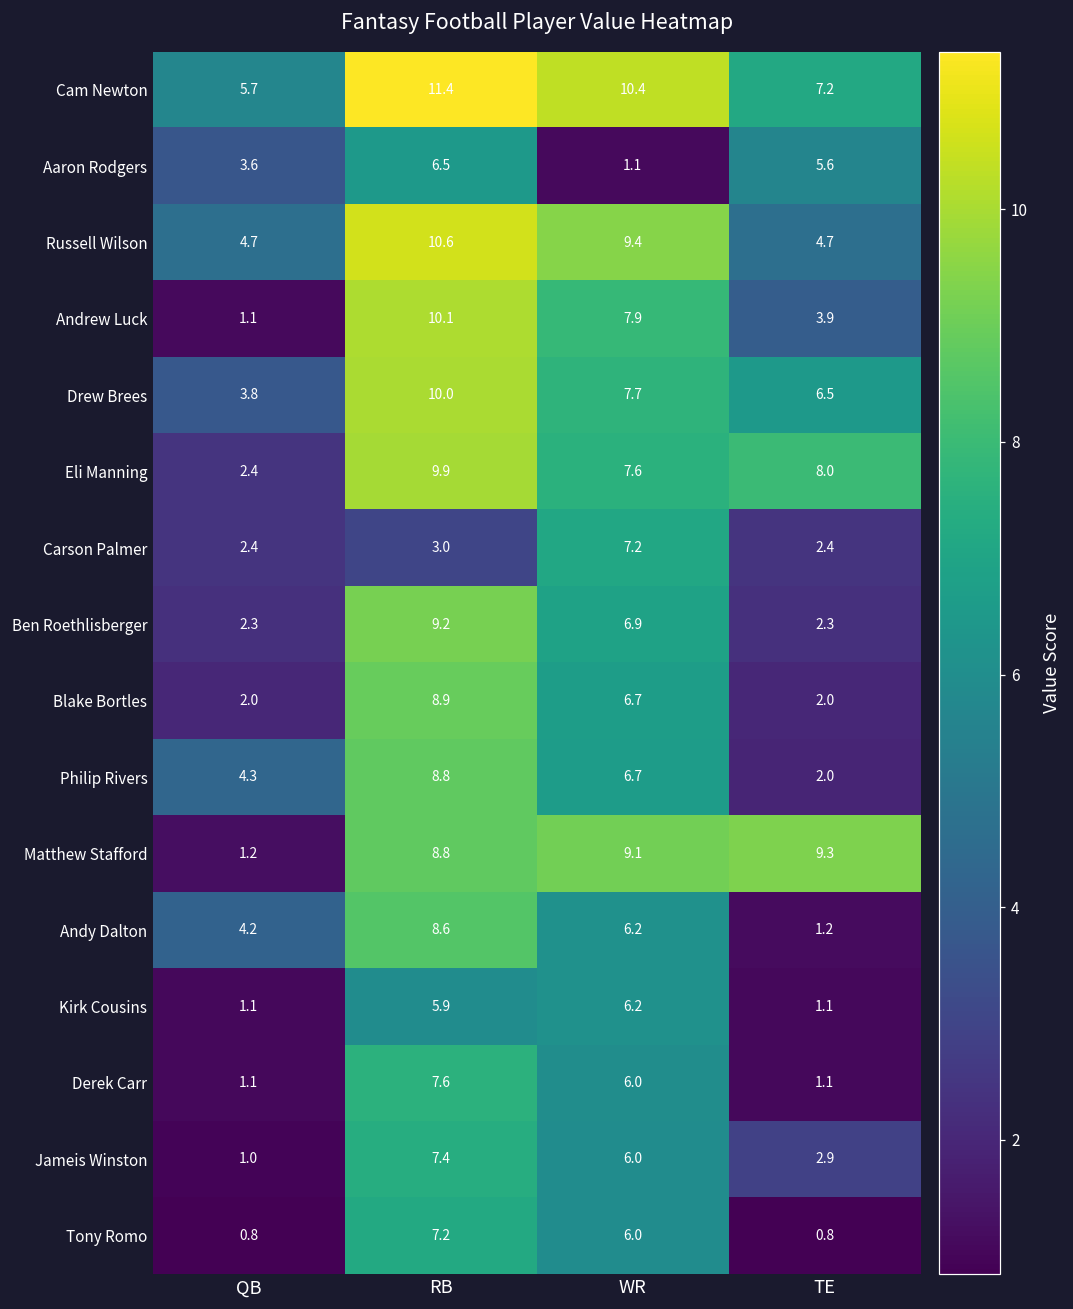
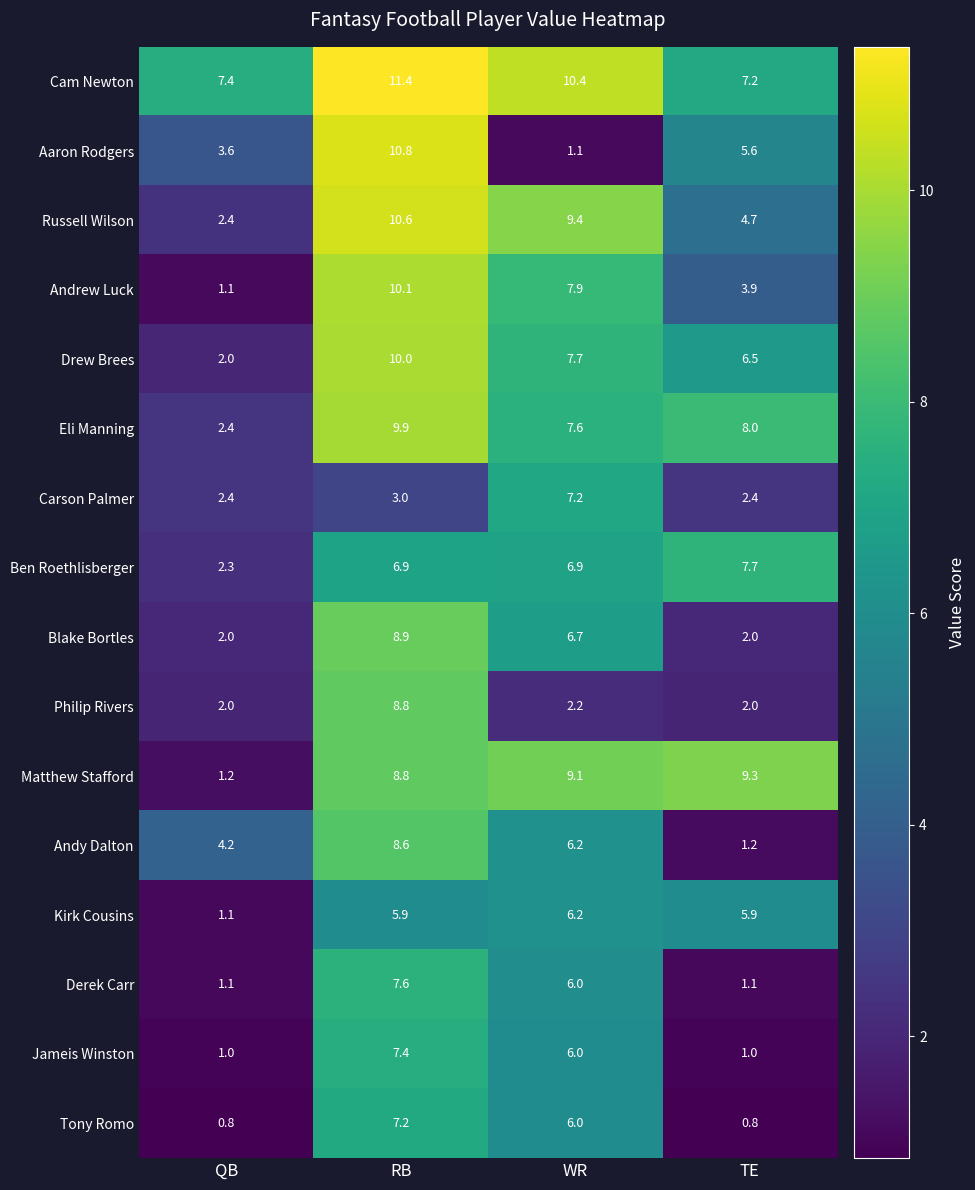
  {
    "Cam Newton": {
-     "QB": 5.7,
+     "QB": 7.4,
      "RB": 11.4,
      "WR": 10.4,
      "TE": 7.2
    },
    "Aaron Rodgers": {
      "QB": 3.6,
-     "RB": 6.5,
+     "RB": 10.8,
      "WR": 1.1,
      "TE": 5.6
    },
    "Russell Wilson": {
-     "QB": 4.7,
+     "QB": 2.4,
      "RB": 10.6,
      "WR": 9.4,
      "TE": 4.7
    },
    "Andrew Luck": {
      "QB": 1.1,
      "RB": 10.1,
      "WR": 7.9,
      "TE": 3.9
    },
    "Drew Brees": {
-     "QB": 3.8,
+     "QB": 2.0,
      "RB": 10.0,
      "WR": 7.7,
      "TE": 6.5
    },
    "Eli Manning": {
      "QB": 2.4,
      "RB": 9.9,
      "WR": 7.6,
      "TE": 8.0
    },
    "Carson Palmer": {
      "QB": 2.4,
      "RB": 3.0,
      "WR": 7.2,
      "TE": 2.4
    },
    "Ben Roethlisberger": {
      "QB": 2.3,
-     "RB": 9.2,
+     "RB": 6.9,
      "WR": 6.9,
-     "TE": 2.3
+     "TE": 7.7
    },
    "Blake Bortles": {
      "QB": 2.0,
      "RB": 8.9,
      "WR": 6.7,
      "TE": 2.0
    },
    "Philip Rivers": {
-     "QB": 4.3,
+     "QB": 2.0,
      "RB": 8.8,
-     "WR": 6.7,
+     "WR": 2.2,
      "TE": 2.0
    },
    "Matthew Stafford": {
      "QB": 1.2,
      "RB": 8.8,
      "WR": 9.1,
      "TE": 9.3
    },
    "Andy Dalton": {
      "QB": 4.2,
      "RB": 8.6,
      "WR": 6.2,
      "TE": 1.2
    },
    "Kirk Cousins": {
      "QB": 1.1,
      "RB": 5.9,
      "WR": 6.2,
-     "TE": 1.1
+     "TE": 5.9
    },
    "Derek Carr": {
      "QB": 1.1,
      "RB": 7.6,
      "WR": 6.0,
      "TE": 1.1
    },
    "Jameis Winston": {
      "QB": 1.0,
      "RB": 7.4,
      "WR": 6.0,
-     "TE": 2.9
+     "TE": 1.0
    },
    "Tony Romo": {
      "QB": 0.8,
      "RB": 7.2,
      "WR": 6.0,
      "TE": 0.8
    }
  }
